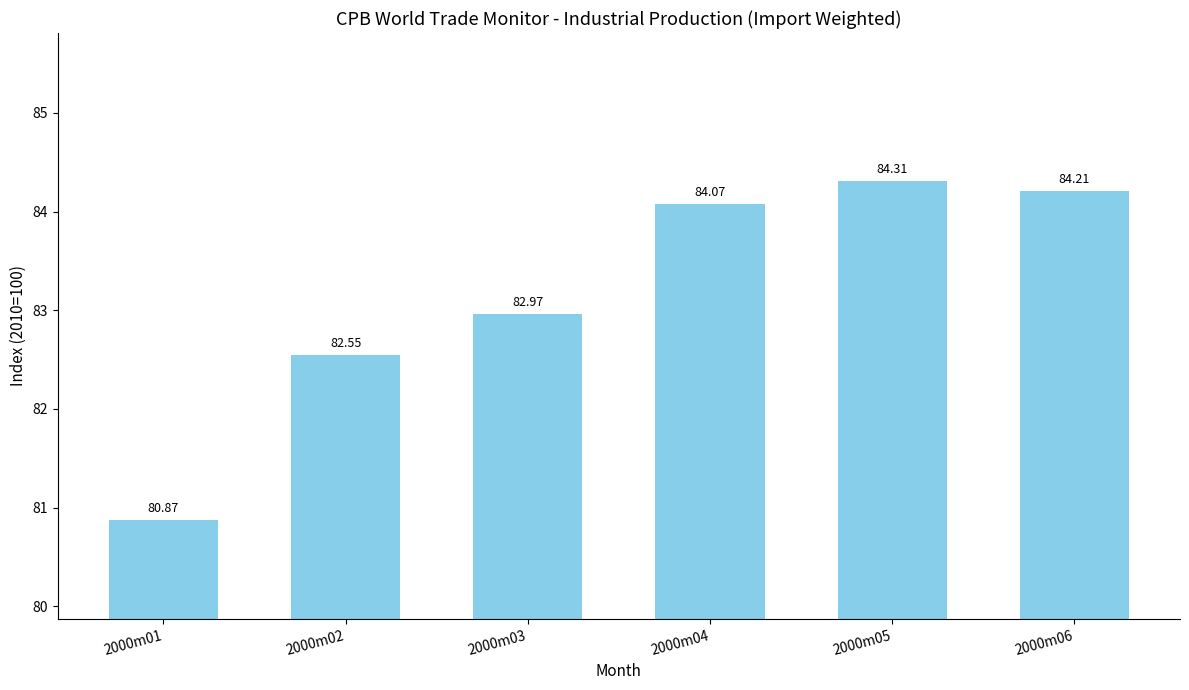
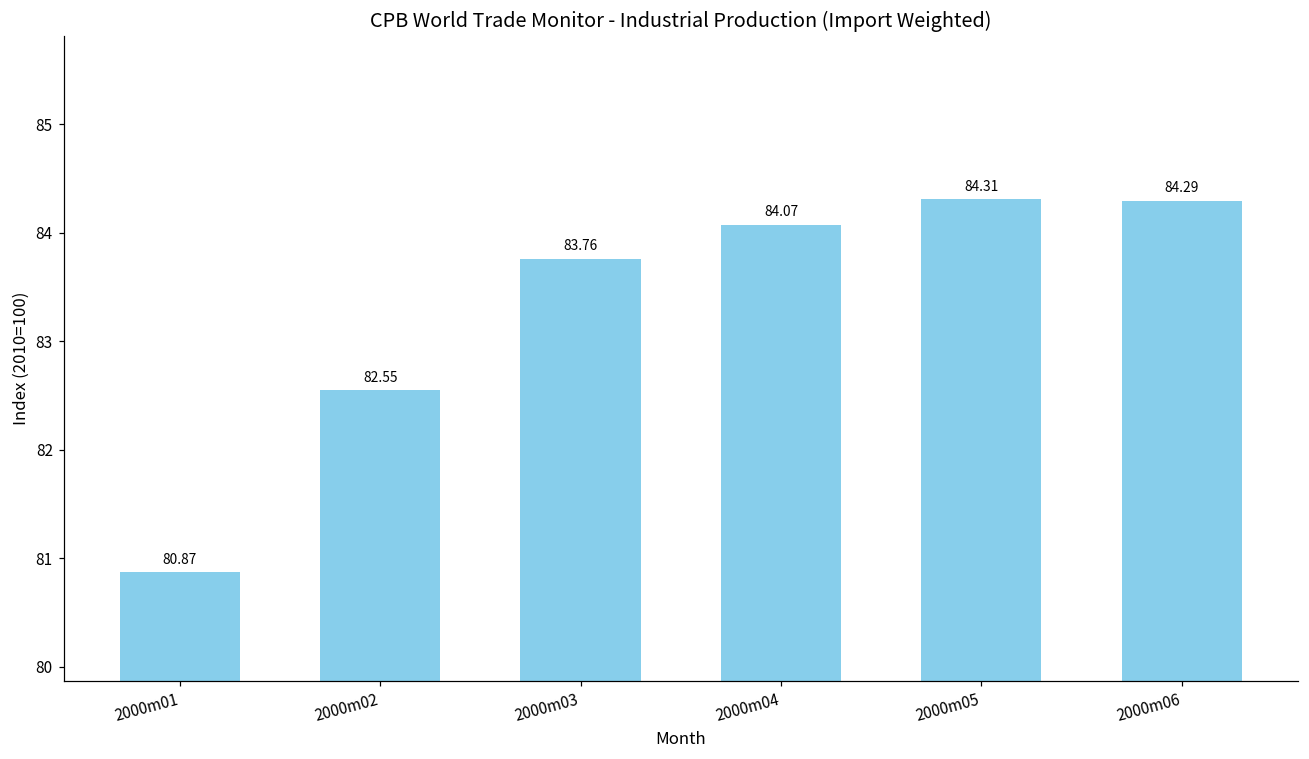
  {
    "2000m01": 80.87,
    "2000m02": 82.55,
-   "2000m03": 82.97,
+   "2000m03": 83.76,
    "2000m04": 84.07,
    "2000m05": 84.31,
-   "2000m06": 84.21
+   "2000m06": 84.29
  }
